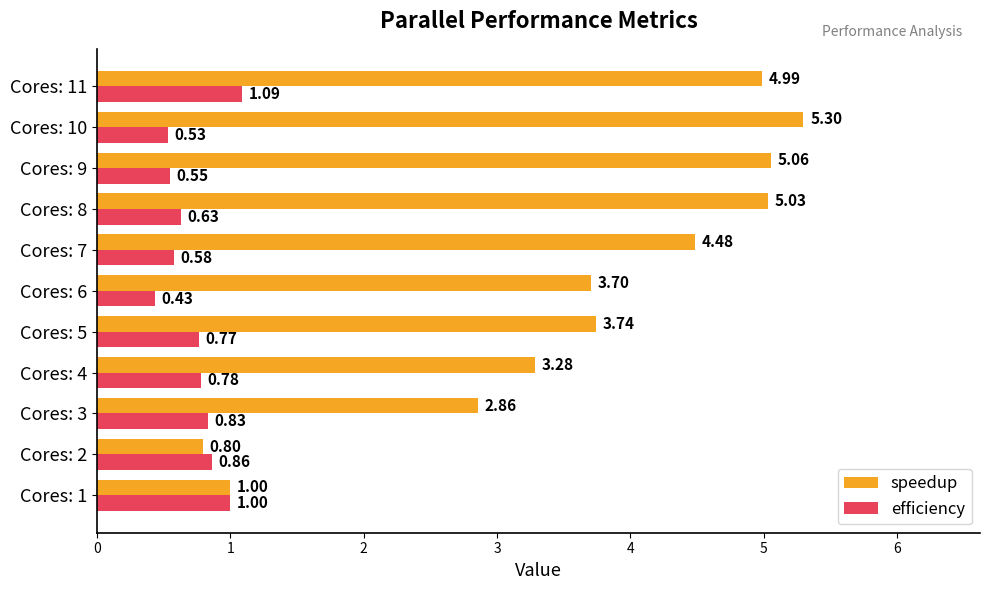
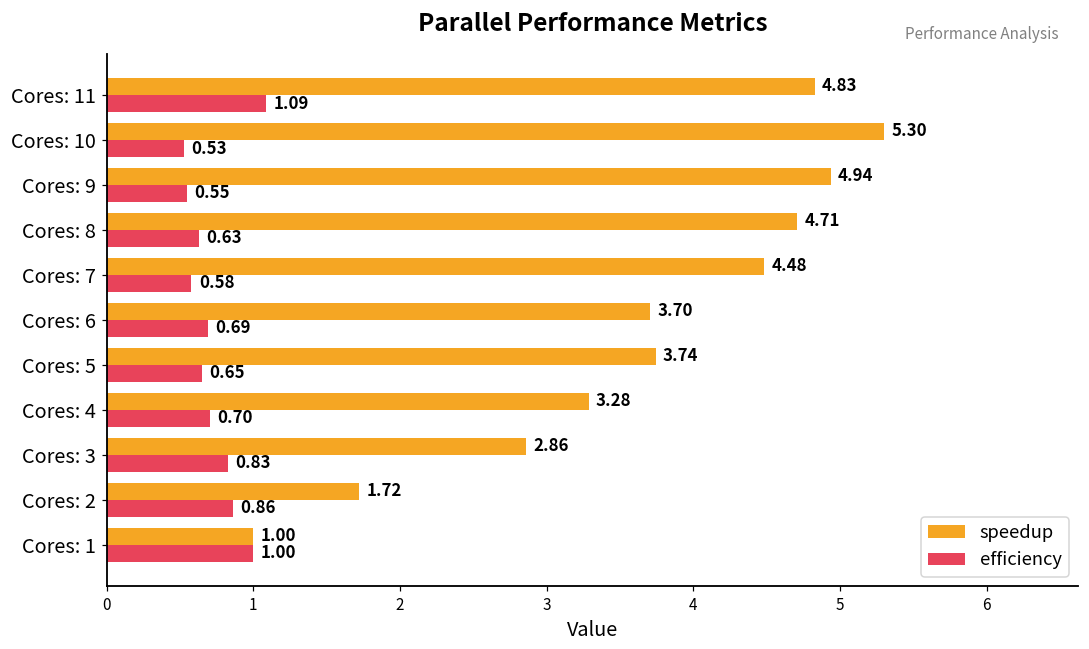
  {
    "speedup": {
-     "Cores: 11": 4.99,
+     "Cores: 11": 4.83,
      "Cores: 10": 5.30,
-     "Cores: 9": 5.06,
-     "Cores: 8": 5.03,
+     "Cores: 9": 4.94,
+     "Cores: 8": 4.71,
      "Cores: 7": 4.48,
      "Cores: 6": 3.70,
      "Cores: 5": 3.74,
      "Cores: 4": 3.28,
      "Cores: 3": 2.86,
-     "Cores: 2": 0.80,
+     "Cores: 2": 1.72,
      "Cores: 1": 1.00
    },
    "efficiency": {
      "Cores: 11": 1.09,
      "Cores: 10": 0.53,
      "Cores: 9": 0.55,
      "Cores: 8": 0.63,
      "Cores: 7": 0.58,
-     "Cores: 6": 0.43,
-     "Cores: 5": 0.77,
-     "Cores: 4": 0.78,
+     "Cores: 6": 0.69,
+     "Cores: 5": 0.65,
+     "Cores: 4": 0.70,
      "Cores: 3": 0.83,
      "Cores: 2": 0.86,
      "Cores: 1": 1.00
    }
  }
